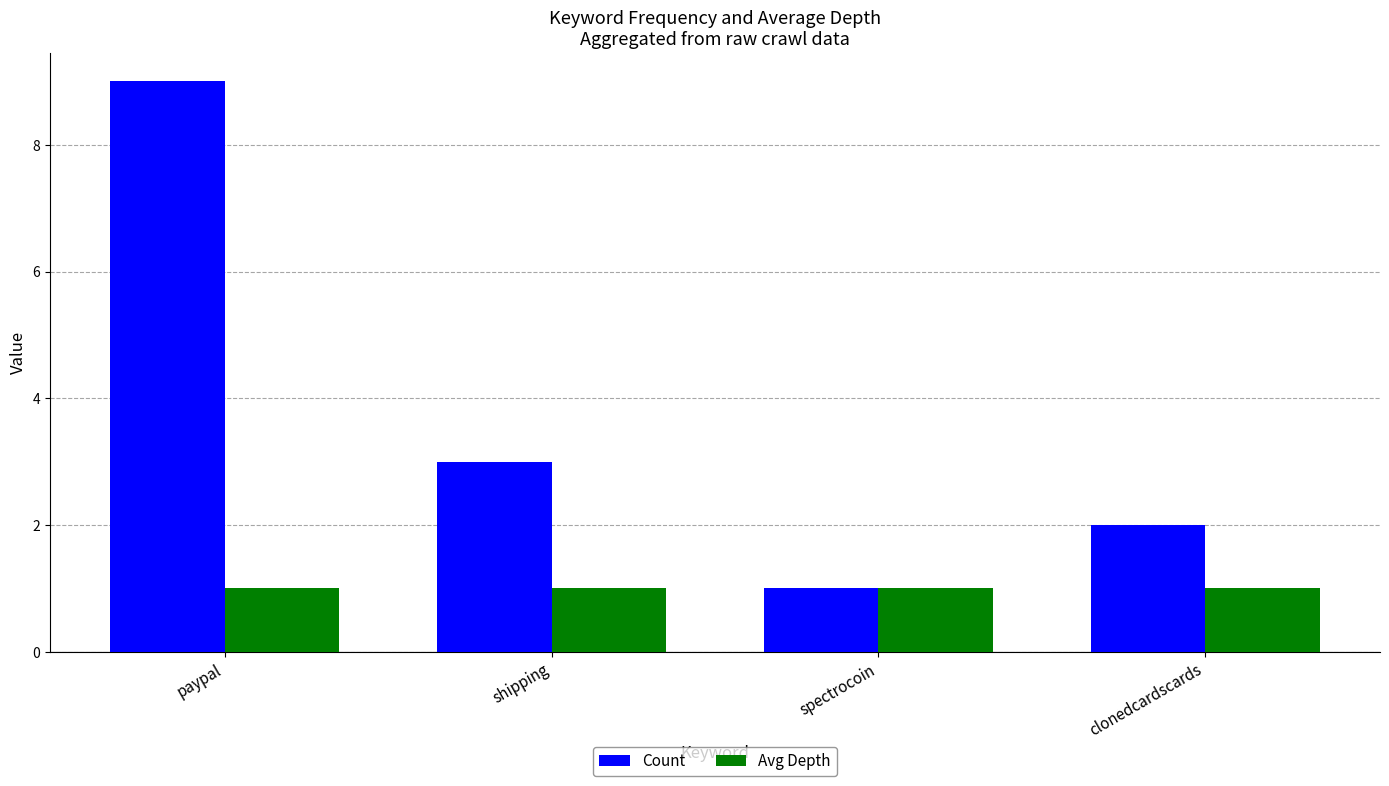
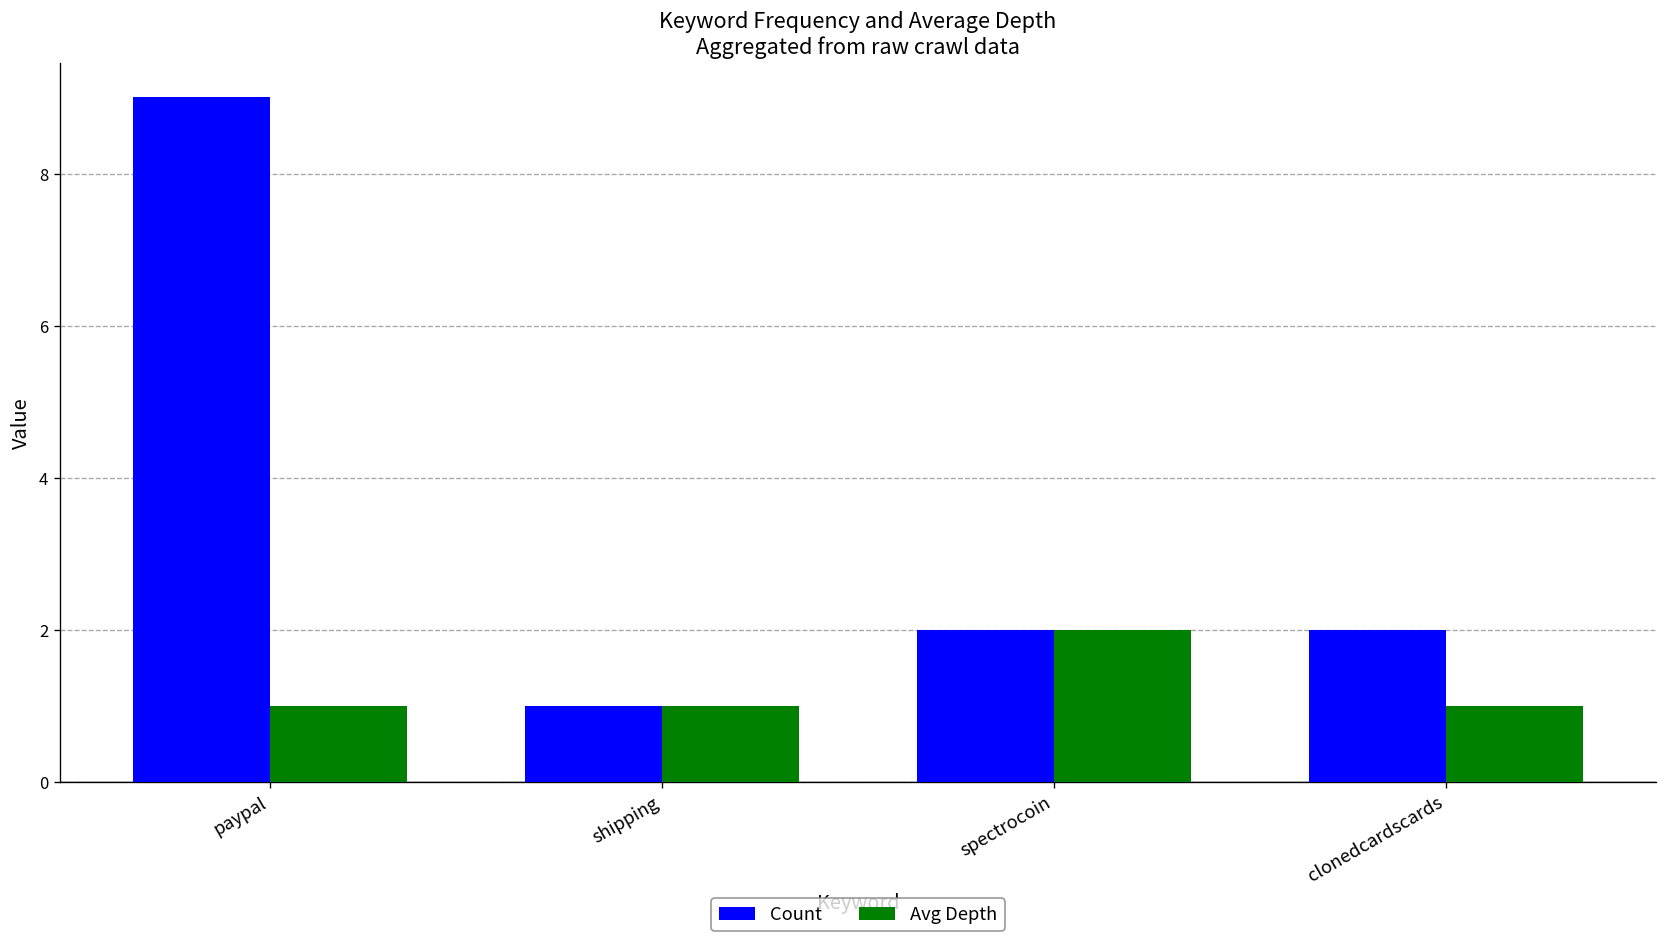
  {
    "Count": {
      "paypal": 9,
-     "shipping": 3,
-     "spectrocoin": 1,
+     "shipping": 1,
+     "spectrocoin": 2,
      "clonedcardscards": 2
    },
    "Avg Depth": {
      "paypal": 1,
      "shipping": 1,
-     "spectrocoin": 1,
+     "spectrocoin": 2,
      "clonedcardscards": 1
    }
  }
